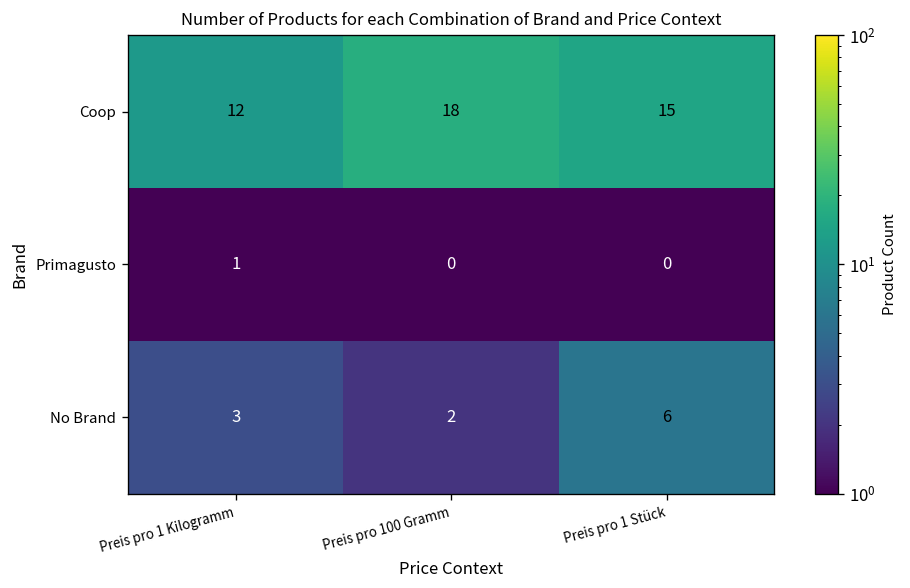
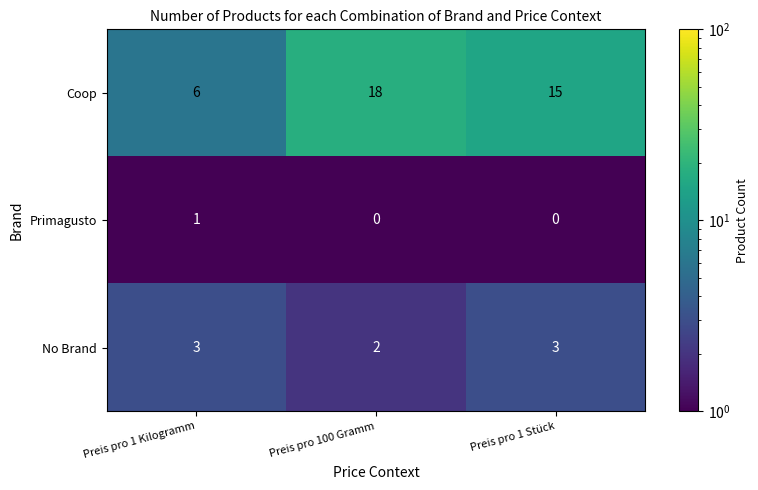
  {
    "Coop": {
-     "Preis pro 1 Kilogramm": 12,
+     "Preis pro 1 Kilogramm": 6,
      "Preis pro 100 Gramm": 18,
      "Preis pro 1 Stück": 15
    },
    "Primagusto": {
      "Preis pro 1 Kilogramm": 1,
      "Preis pro 100 Gramm": 0,
      "Preis pro 1 Stück": 0
    },
    "No Brand": {
      "Preis pro 1 Kilogramm": 3,
      "Preis pro 100 Gramm": 2,
-     "Preis pro 1 Stück": 6
+     "Preis pro 1 Stück": 3
    }
  }
